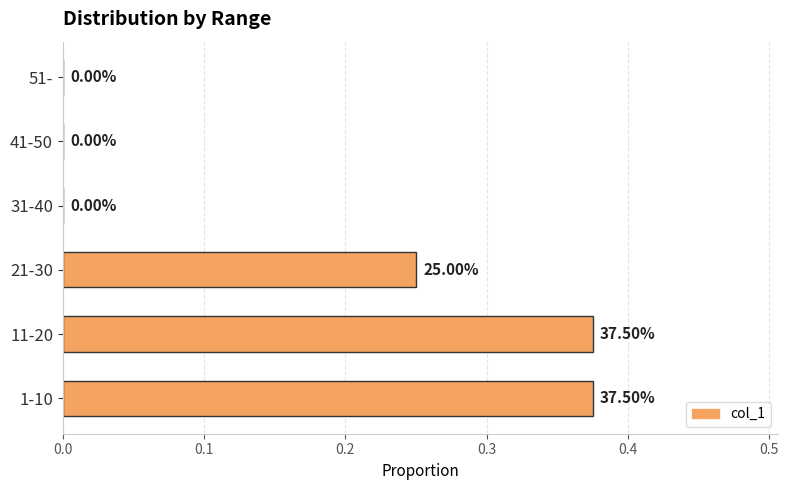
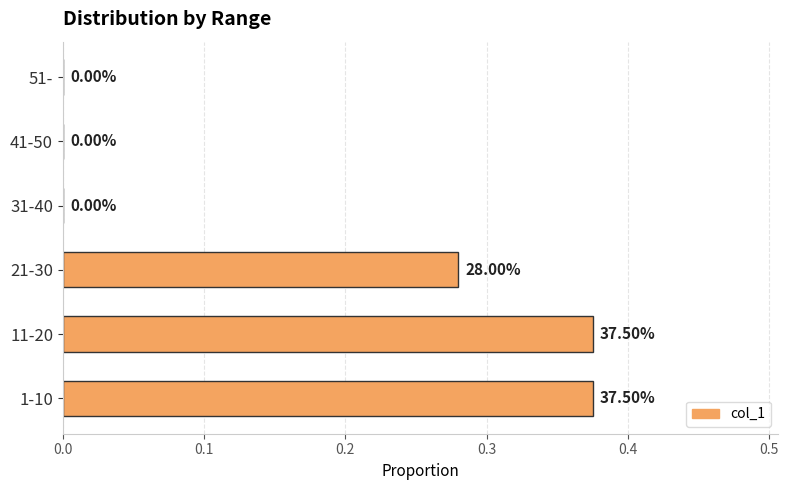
  {
    "51-": "0.00%",
    "41-50": "0.00%",
    "31-40": "0.00%",
-   "21-30": "25.00%",
+   "21-30": "28.00%",
    "11-20": "37.50%",
    "1-10": "37.50%"
  }
